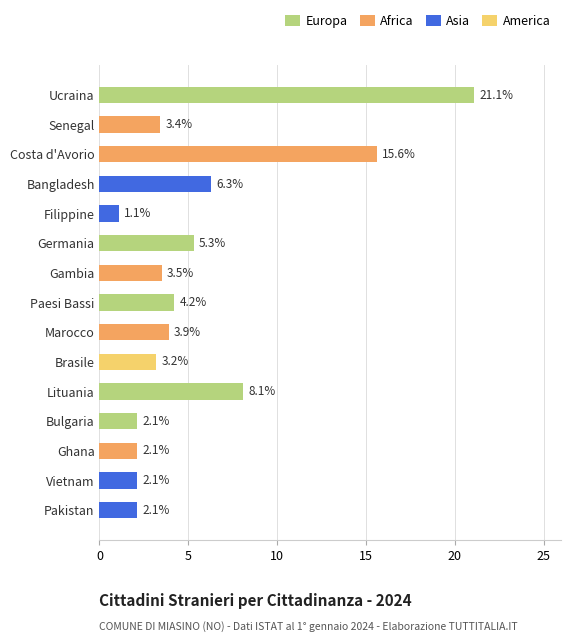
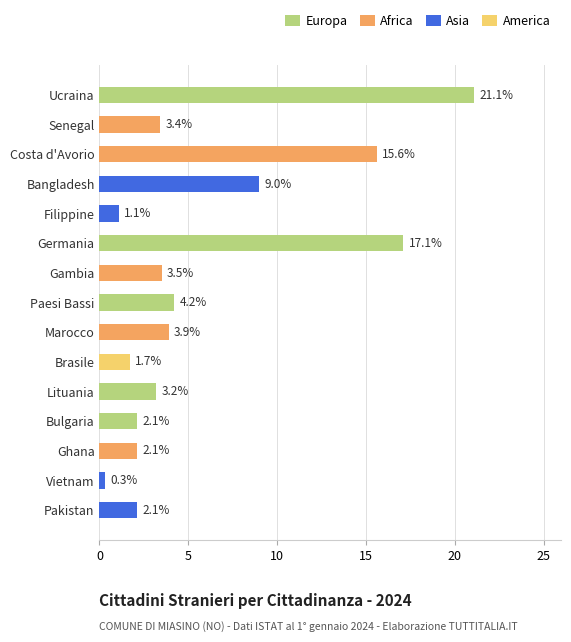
  {
    "Ucraina": "21.1%",
    "Senegal": "3.4%",
    "Costa d'Avorio": "15.6%",
-   "Bangladesh": "6.3%",
+   "Bangladesh": "9.0%",
    "Filippine": "1.1%",
-   "Germania": "5.3%",
+   "Germania": "17.1%",
    "Gambia": "3.5%",
    "Paesi Bassi": "4.2%",
    "Marocco": "3.9%",
-   "Brasile": "3.2%",
-   "Lituania": "8.1%",
+   "Brasile": "1.7%",
+   "Lituania": "3.2%",
    "Bulgaria": "2.1%",
    "Ghana": "2.1%",
-   "Vietnam": "2.1%",
+   "Vietnam": "0.3%",
    "Pakistan": "2.1%"
  }
